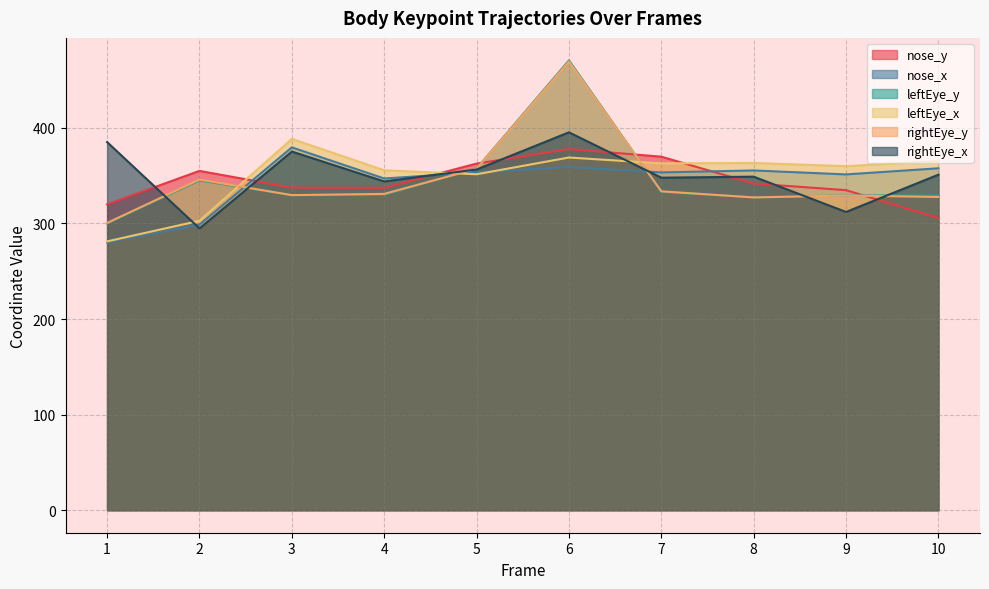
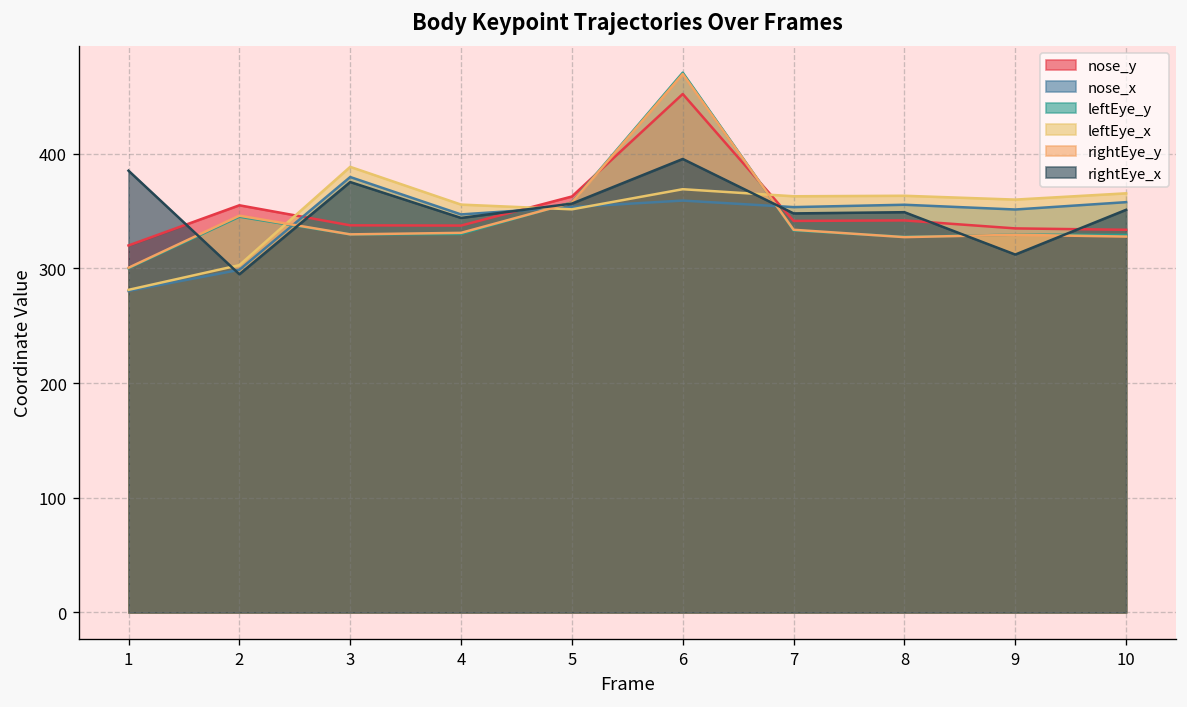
  {
    "nose_y": {
      "1": 320,
      "2": 350,
      "3": 340,
      "4": 340,
      "5": 360,
-     "6": 380,
-     "7": 370,
+     "6": 450,
+     "7": 340,
      "8": 340,
      "9": 330,
-     "10": 310
+     "10": 330
    },
    "rightEye_x": {
      "1": 390,
      "2": 290,
      "3": 380,
      "4": 340,
      "6": 400,
      "7": 350,
      "8": 350,
      "9": 310,
      "10": 350
    }
  }
